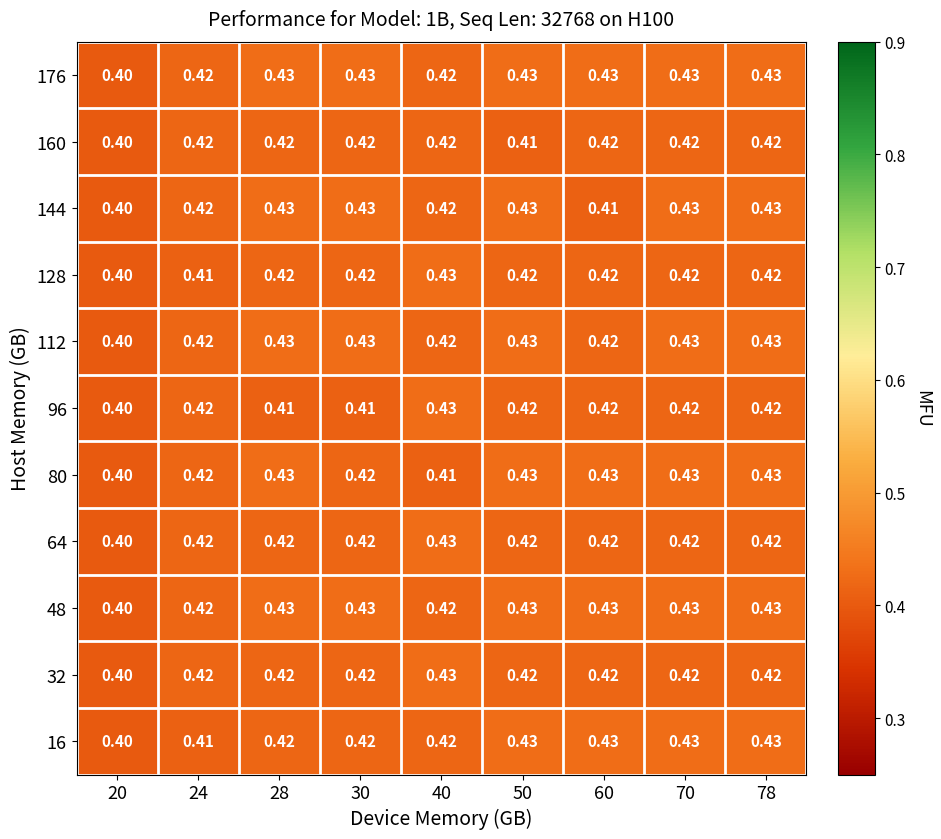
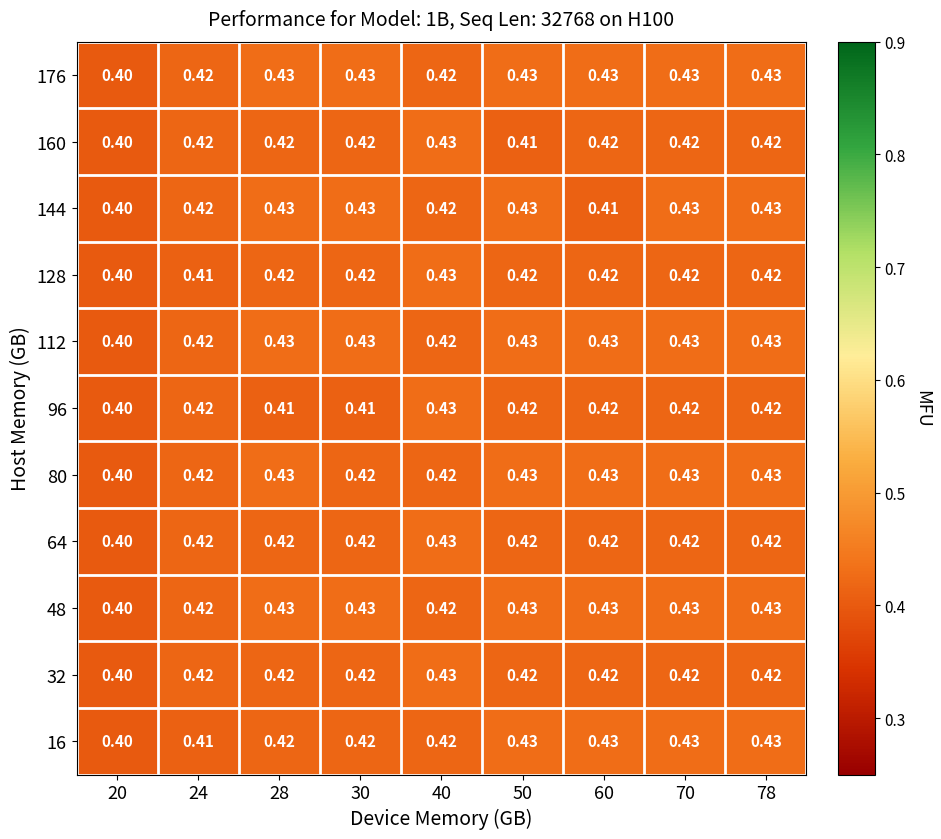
  {
    "176": {
      "20": 0.40,
      "24": 0.42,
      "28": 0.43,
      "30": 0.43,
      "40": 0.42,
      "50": 0.43,
      "60": 0.43,
      "70": 0.43,
      "78": 0.43
    },
    "160": {
      "20": 0.40,
      "24": 0.42,
      "28": 0.42,
      "30": 0.42,
-     "40": 0.42,
+     "40": 0.43,
      "50": 0.41,
      "60": 0.42,
      "70": 0.42,
      "78": 0.42
    },
    "144": {
      "20": 0.40,
      "24": 0.42,
      "28": 0.43,
      "30": 0.43,
      "40": 0.42,
      "50": 0.43,
      "60": 0.41,
      "70": 0.43,
      "78": 0.43
    },
    "128": {
      "20": 0.40,
      "24": 0.41,
      "28": 0.42,
      "30": 0.42,
      "40": 0.43,
      "50": 0.42,
      "60": 0.42,
      "70": 0.42,
      "78": 0.42
    },
    "112": {
      "20": 0.40,
      "24": 0.42,
      "28": 0.43,
      "30": 0.43,
      "40": 0.42,
      "50": 0.43,
-     "60": 0.42,
+     "60": 0.43,
      "70": 0.43,
      "78": 0.43
    },
    "96": {
      "20": 0.40,
      "24": 0.42,
      "28": 0.41,
      "30": 0.41,
      "40": 0.43,
      "50": 0.42,
      "60": 0.42,
      "70": 0.42,
      "78": 0.42
    },
    "80": {
      "20": 0.40,
      "24": 0.42,
      "28": 0.43,
      "30": 0.42,
-     "40": 0.41,
+     "40": 0.42,
      "50": 0.43,
      "60": 0.43,
      "70": 0.43,
      "78": 0.43
    },
    "64": {
      "20": 0.40,
      "24": 0.42,
      "28": 0.42,
      "30": 0.42,
      "40": 0.43,
      "50": 0.42,
      "60": 0.42,
      "70": 0.42,
      "78": 0.42
    },
    "48": {
      "20": 0.40,
      "24": 0.42,
      "28": 0.43,
      "30": 0.43,
      "40": 0.42,
      "50": 0.43,
      "60": 0.43,
      "70": 0.43,
      "78": 0.43
    },
    "32": {
      "20": 0.40,
      "24": 0.42,
      "28": 0.42,
      "30": 0.42,
      "40": 0.43,
      "50": 0.42,
      "60": 0.42,
      "70": 0.42,
      "78": 0.42
    },
    "16": {
      "20": 0.40,
      "24": 0.41,
      "28": 0.42,
      "30": 0.42,
      "40": 0.42,
      "50": 0.43,
      "60": 0.43,
      "70": 0.43,
      "78": 0.43
    }
  }
